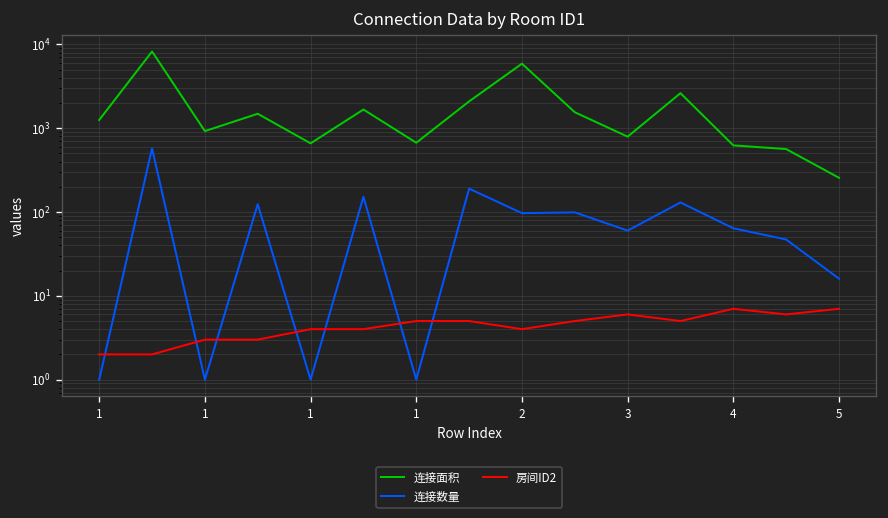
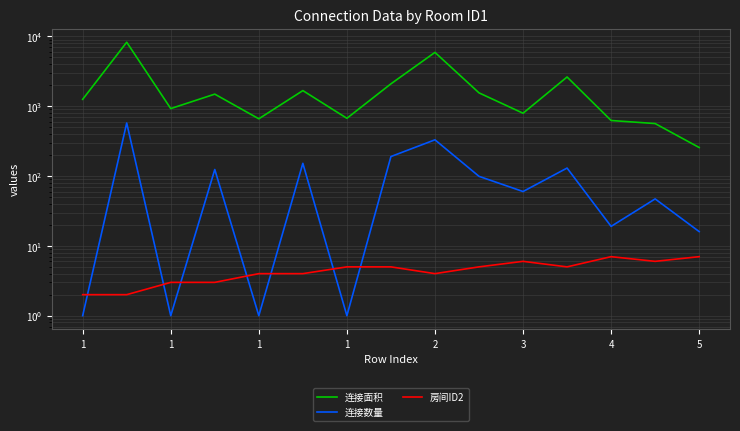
  {
    "连接面积": {
      "2": 6000,
      "4": 600
    },
    "连接数量": {
-     "2": 100,
-     "4": 60
+     "2": 300,
+     "4": 19
    },
    "房间ID2": {
      "2": 4,
      "4": 7
    }
  }
